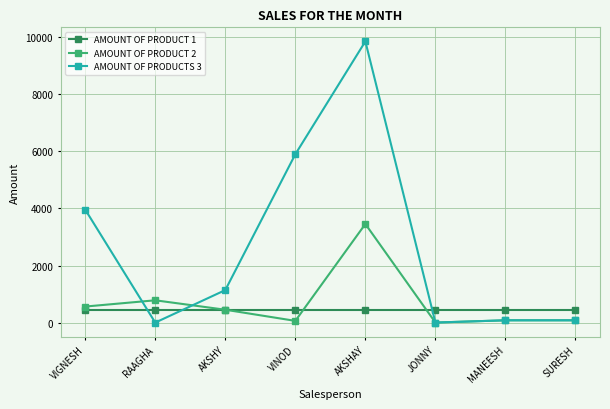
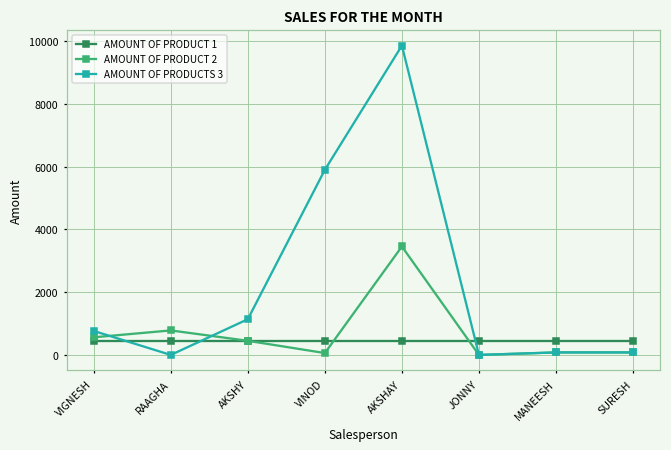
  {
    "AMOUNT OF PRODUCTS 3": {
-     "VIGNESH": 4000,
+     "VIGNESH": 800,
      "RAAGHA": 0,
      "AKSHY": 1100,
      "VINOD": 5900,
      "AKSHAY": 9800
    }
  }
